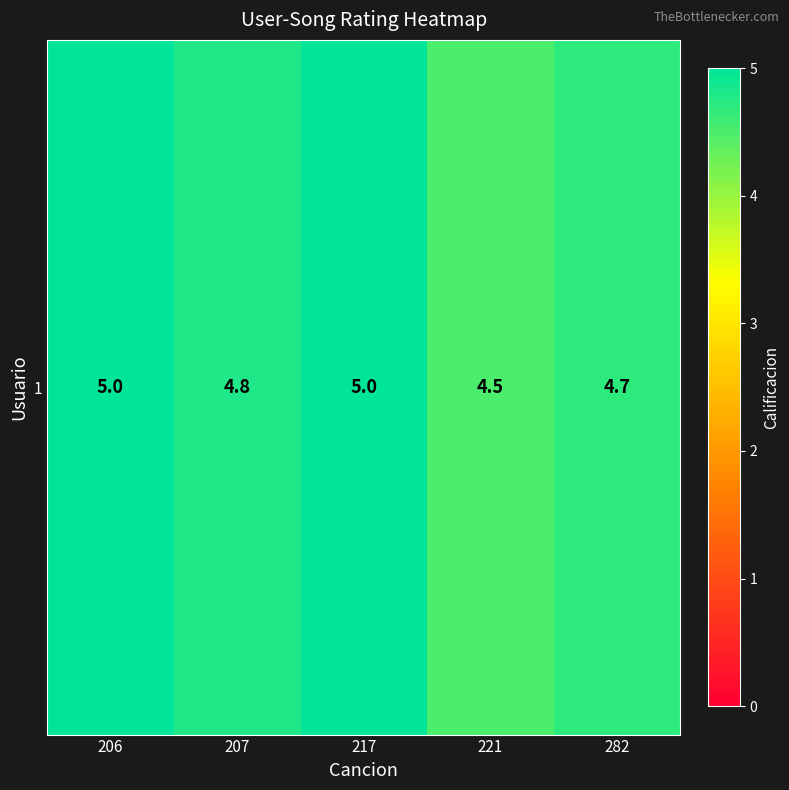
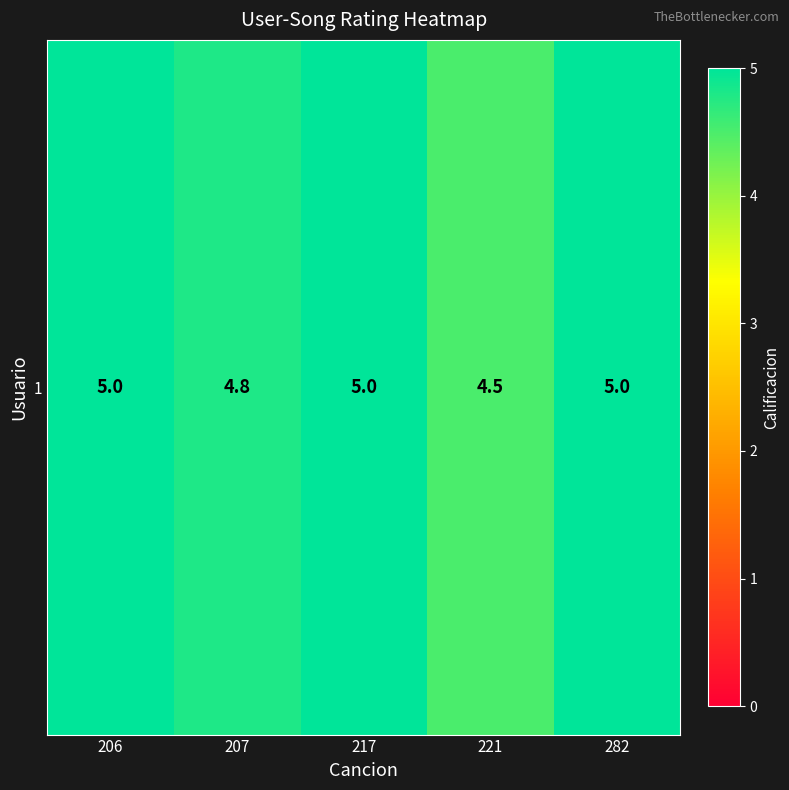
  {
    "1": {
      "206": 5.0,
      "207": 4.8,
      "217": 5.0,
      "221": 4.5,
-     "282": 4.7
+     "282": 5.0
    }
  }
